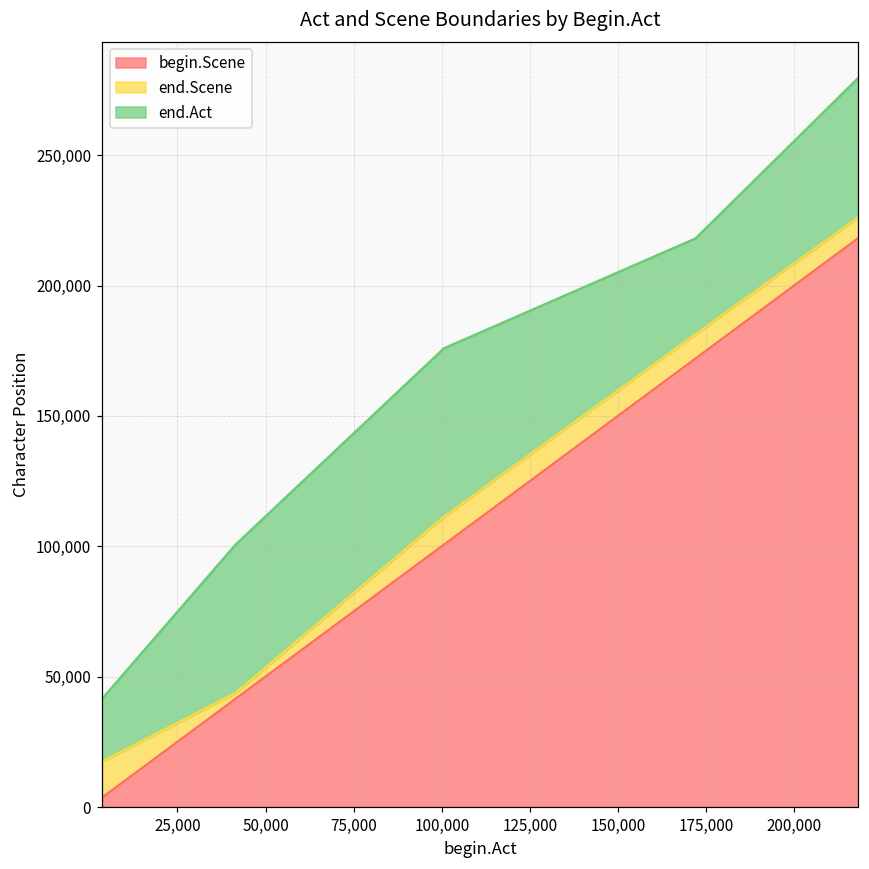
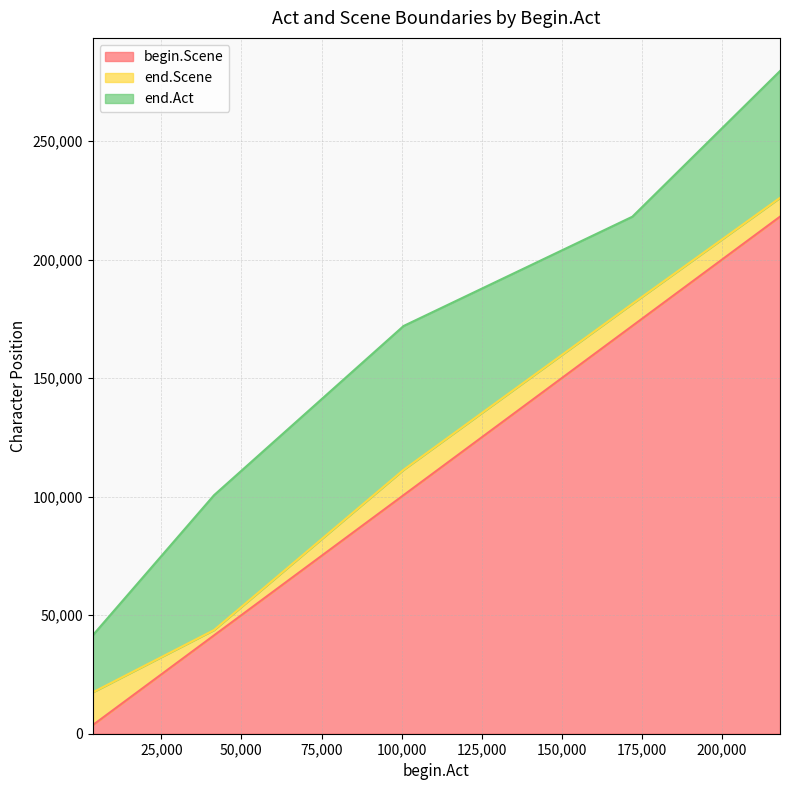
  {
    "begin.Scene": {
      "100,000": "101,000"
    },
    "end.Scene": {
      "100,000": "111,000"
    },
    "end.Act": {
-     "100,000": "176,000"
+     "100,000": "172,000"
    }
  }
